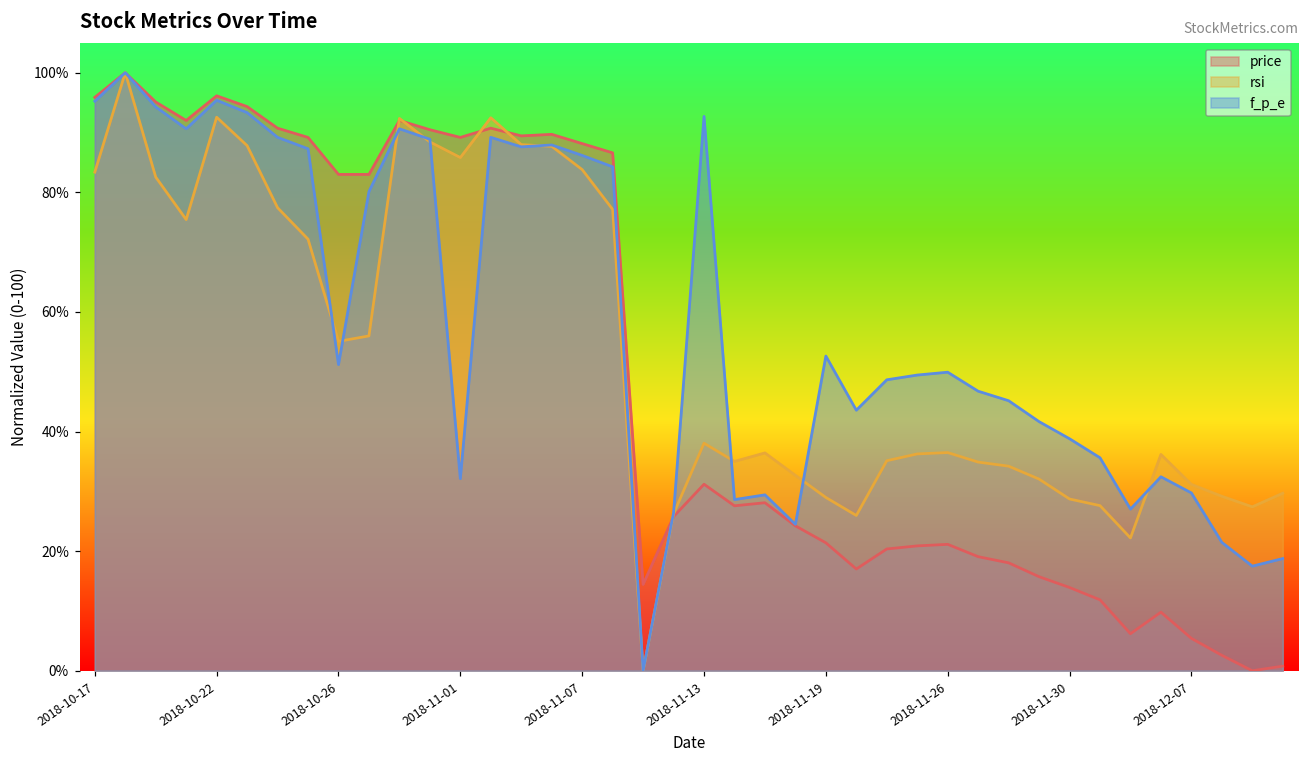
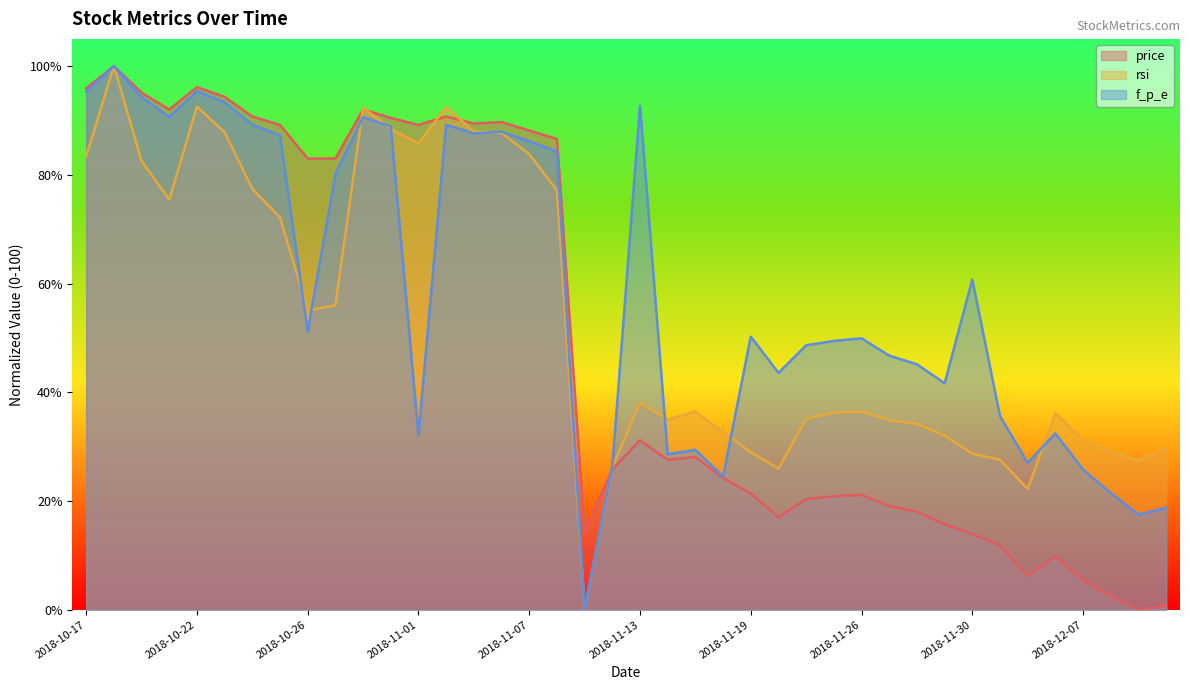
  {
    "f_p_e": {
      "2018-10-22": "95%",
      "2018-10-26": "51%",
      "2018-11-01": "32%",
      "2018-11-07": "86%",
      "2018-11-13": "93%",
-     "2018-11-19": "53%",
+     "2018-11-19": "50%",
      "2018-11-26": "50%",
-     "2018-11-30": "39%",
-     "2018-12-07": "30%"
+     "2018-11-30": "61%",
+     "2018-12-07": "26%"
    }
  }
